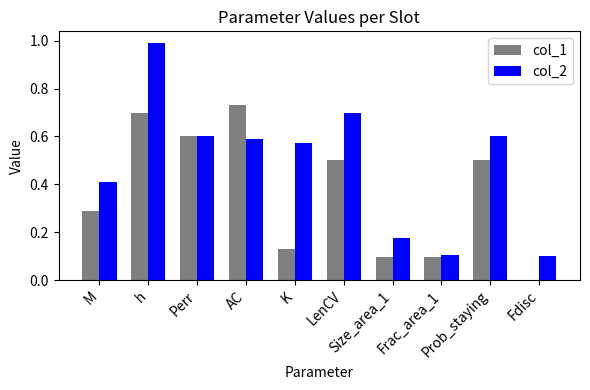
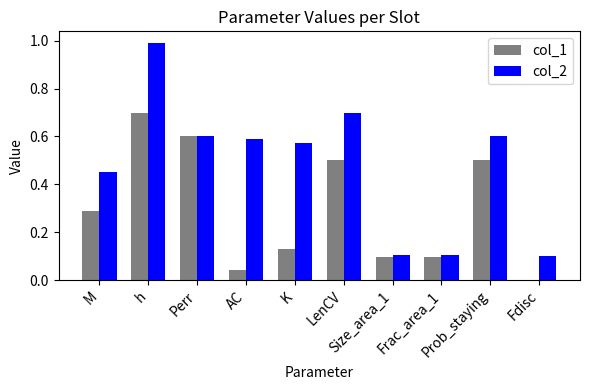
  {
    "col_1": {
      "M": 0.29,
      "h": 0.70,
      "Perr": 0.60,
-     "AC": 0.73,
+     "AC": 0.04,
      "K": 0.13,
      "LenCV": 0.50,
      "Size_area_1": 0.10,
      "Frac_area_1": 0.10,
      "Prob_staying": 0.50,
      "Fdisc": 0.00
    },
    "col_2": {
-     "M": 0.41,
+     "M": 0.45,
      "h": 0.99,
      "Perr": 0.60,
      "AC": 0.59,
      "K": 0.57,
      "LenCV": 0.70,
-     "Size_area_1": 0.18,
+     "Size_area_1": 0.11,
      "Frac_area_1": 0.11,
      "Prob_staying": 0.60,
      "Fdisc": 0.10
    }
  }
